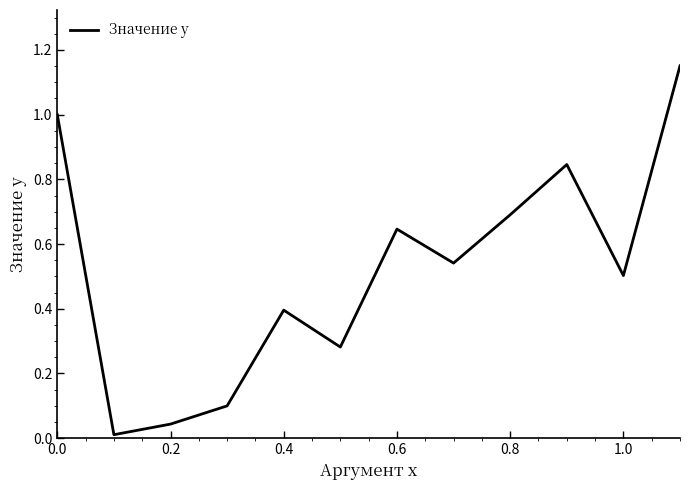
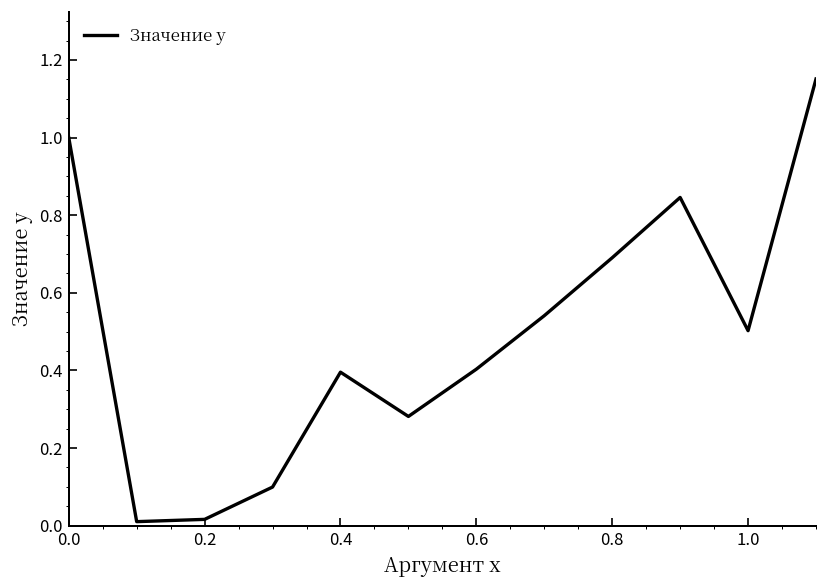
  {
    "0.0": 1.00,
-   "0.2": 0.04,
+   "0.2": 0.02,
    "0.4": 0.40,
-   "0.6": 0.65,
+   "0.6": 0.40,
    "0.8": 0.69,
    "1.0": 0.50
  }
